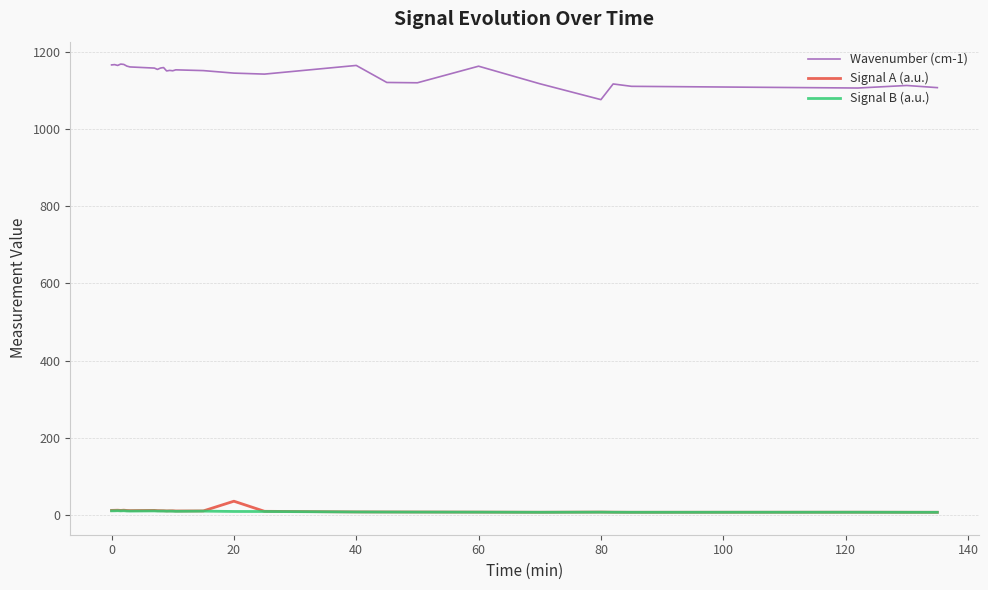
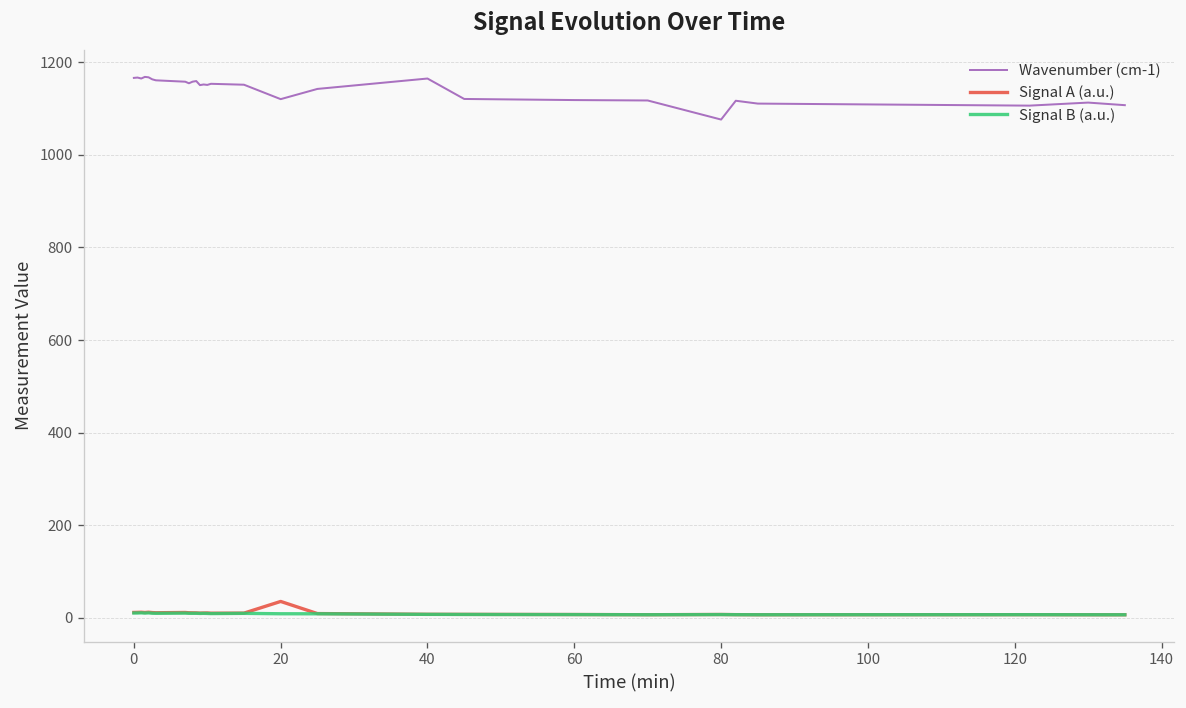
  {
    "Wavenumber (cm-1)": {
      "0": 1170,
-     "20": 1140,
+     "20": 1120,
      "40": 1160,
-     "60": 1160,
+     "60": 1120,
      "80": 1080
    },
    "Signal A (a.u.)": {
      "20": 40
    },
    "Signal B (a.u.)": {
      "20": 10
    }
  }
